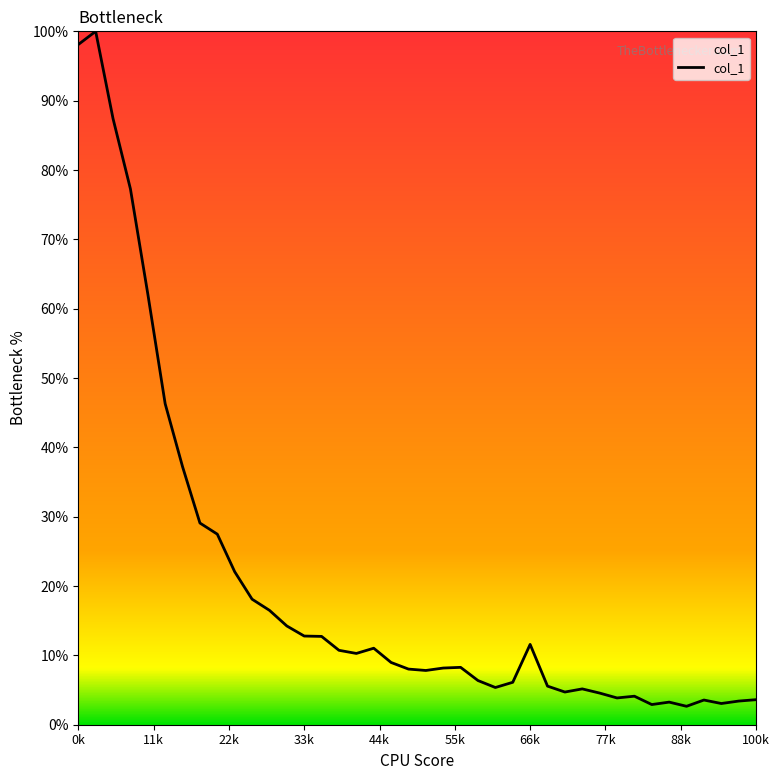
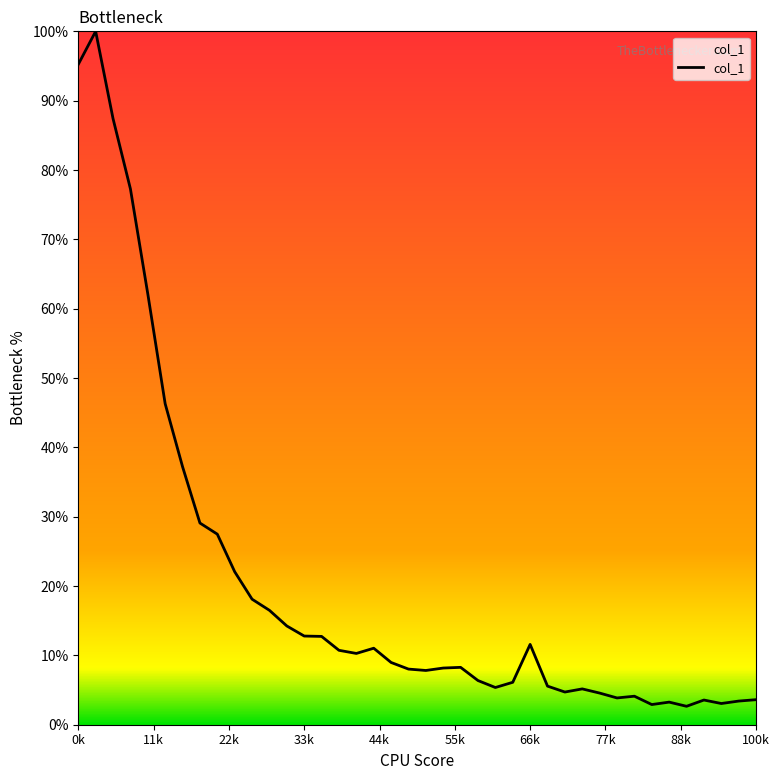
  {
-   "0k": "98%",
+   "0k": "95%",
    "33k": "13%",
    "66k": "12%",
    "100k": "4%"
  }
